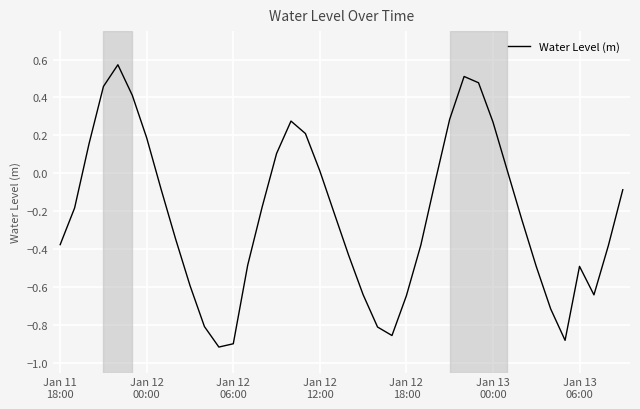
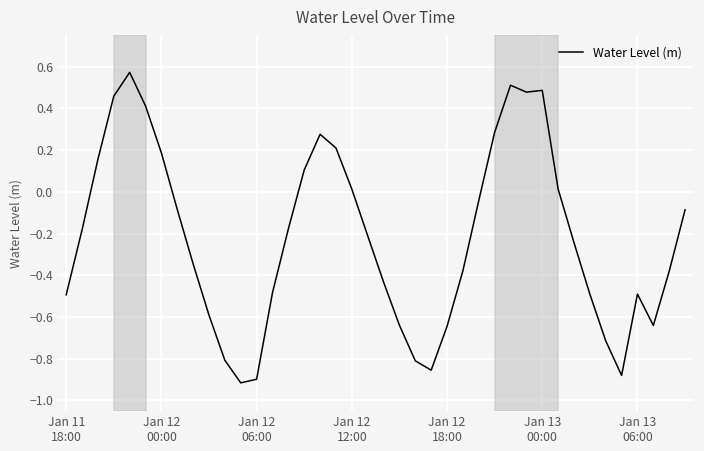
  {
-   "Jan 11 18:00": -0.38,
+   "Jan 11 18:00": -0.49,
    "Jan 12 00:00": 0.19,
    "Jan 12 06:00": -0.90,
    "Jan 12 12:00": 0.01,
    "Jan 12 18:00": -0.64,
-   "Jan 13 00:00": 0.27,
+   "Jan 13 00:00": 0.49,
    "Jan 13 06:00": -0.49
  }
